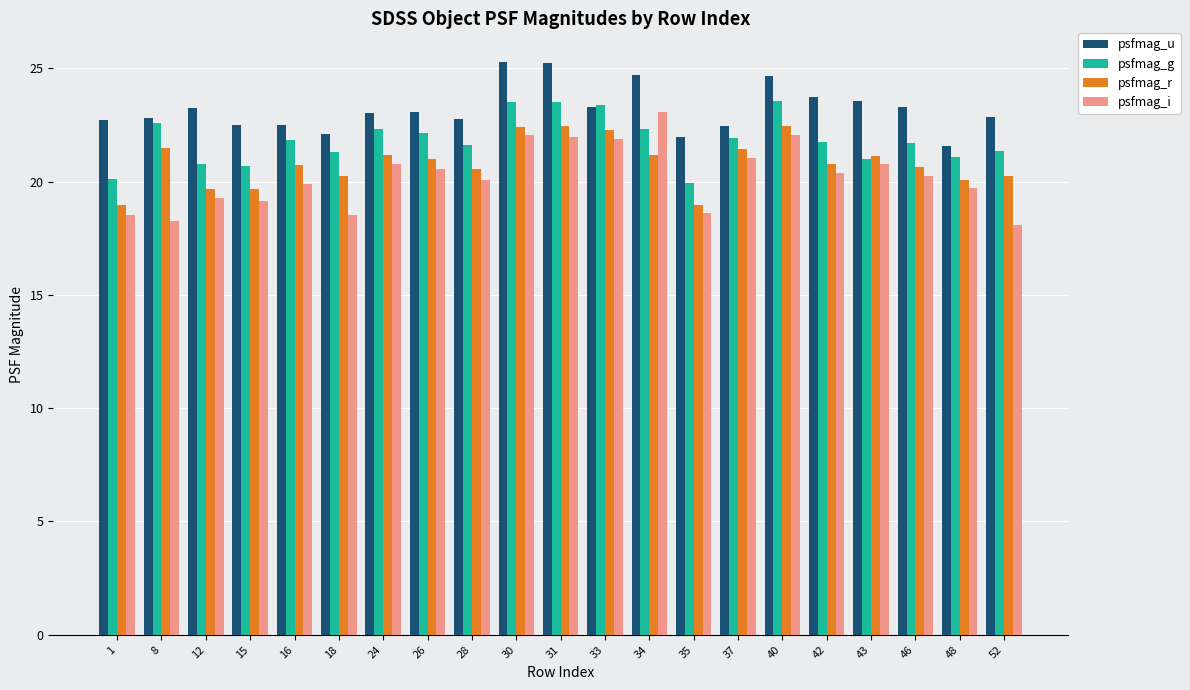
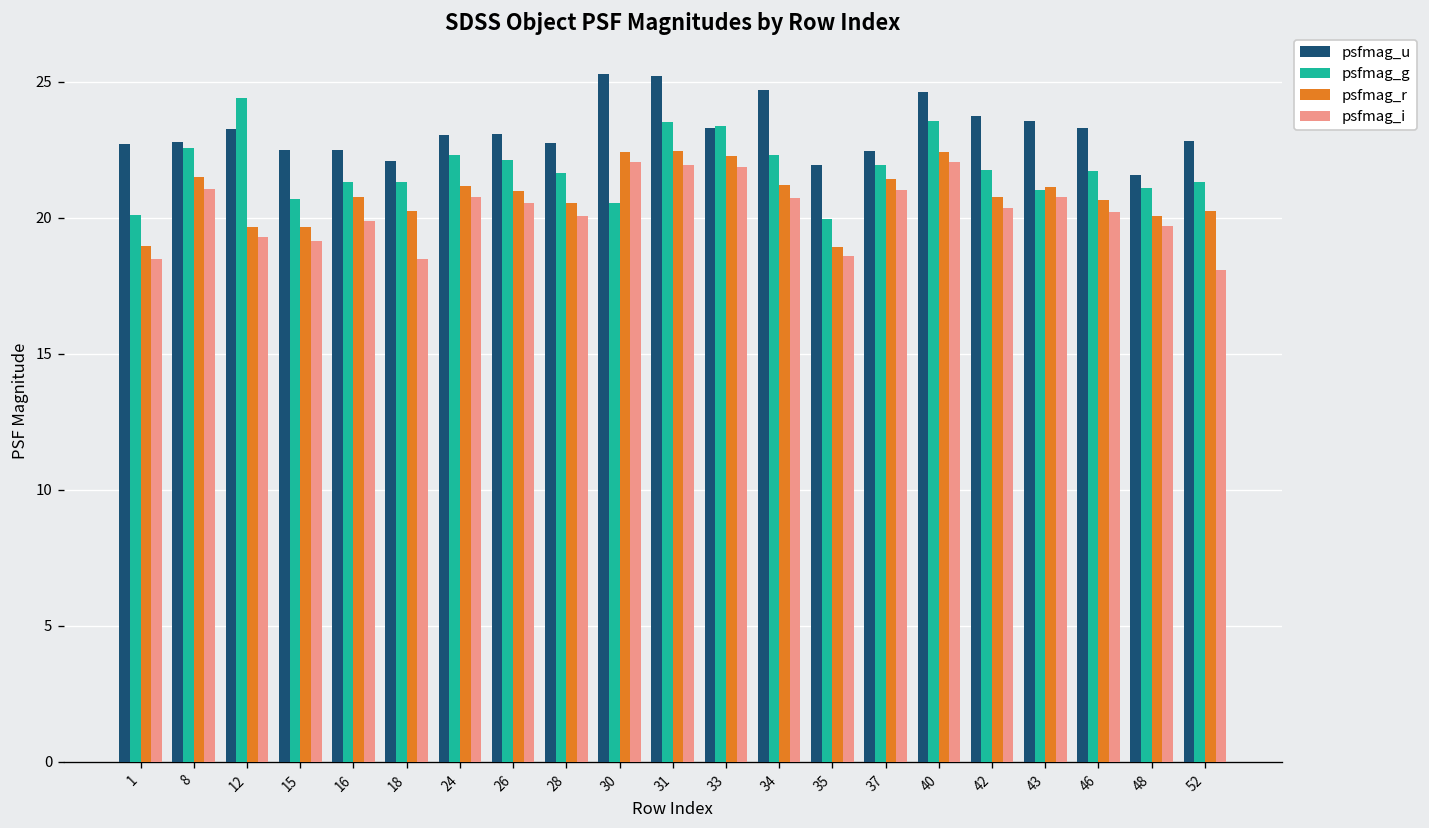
  {
    "psfmag_u": {
      "1": 22.7,
      "8": 22.8,
      "12": 23.3,
      "15": 22.5,
      "16": 22.5,
      "18": 22.1,
      "24": 23.0,
      "26": 23.1,
      "28": 22.7,
      "30": 25.3,
      "31": 25.2,
      "33": 23.3,
      "34": 24.7,
      "35": 22.0,
      "37": 22.4,
      "40": 24.6,
      "42": 23.7,
      "43": 23.6,
      "46": 23.3,
      "48": 21.6,
      "52": 22.8
    },
    "psfmag_g": {
      "1": 20.1,
      "8": 22.6,
-     "12": 20.8,
+     "12": 24.4,
      "15": 20.7,
-     "16": 21.8,
+     "16": 21.3,
      "18": 21.3,
      "24": 22.3,
      "26": 22.1,
      "28": 21.6,
-     "30": 23.5,
+     "30": 20.6,
      "31": 23.5,
      "33": 23.4,
      "34": 22.3,
      "35": 19.9,
      "37": 21.9,
      "40": 23.6,
      "42": 21.8,
      "43": 21.0,
      "46": 21.7,
      "48": 21.1,
      "52": 21.3
    },
    "psfmag_r": {
      "1": 19.0,
      "8": 21.5,
      "12": 19.7,
      "15": 19.7,
      "16": 20.7,
      "18": 20.2,
      "24": 21.2,
      "26": 21.0,
      "28": 20.5,
      "30": 22.4,
      "31": 22.4,
      "33": 22.3,
      "34": 21.2,
      "35": 18.9,
      "37": 21.4,
      "40": 22.4,
      "42": 20.8,
      "43": 21.1,
      "46": 20.7,
      "48": 20.1,
      "52": 20.2
    },
    "psfmag_i": {
      "1": 18.5,
-     "8": 18.3,
+     "8": 21.1,
      "12": 19.3,
      "15": 19.2,
      "16": 19.9,
      "18": 18.5,
      "24": 20.8,
      "26": 20.5,
      "28": 20.1,
      "30": 22.0,
      "31": 22.0,
      "33": 21.9,
-     "34": 23.1,
+     "34": 20.7,
      "35": 18.6,
      "37": 21.0,
      "40": 22.1,
      "42": 20.4,
      "43": 20.8,
      "46": 20.2,
      "48": 19.7,
      "52": 18.1
    }
  }
